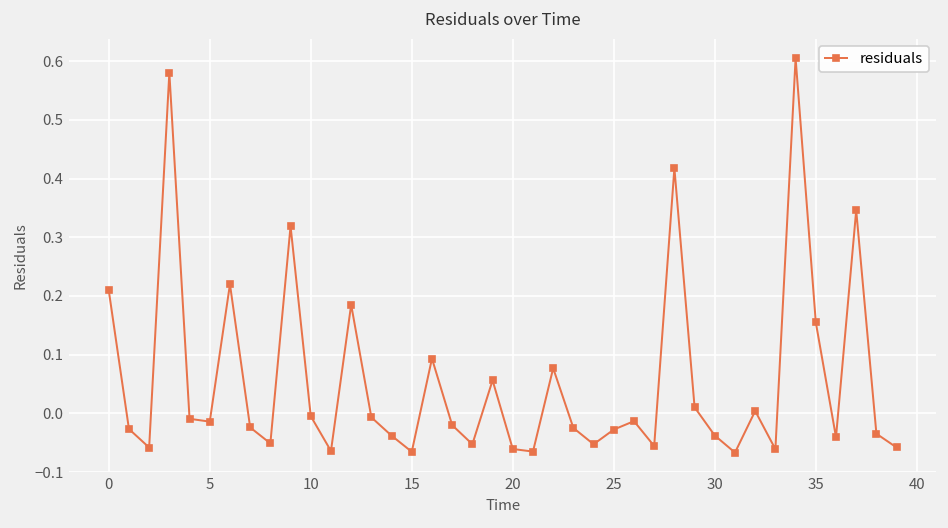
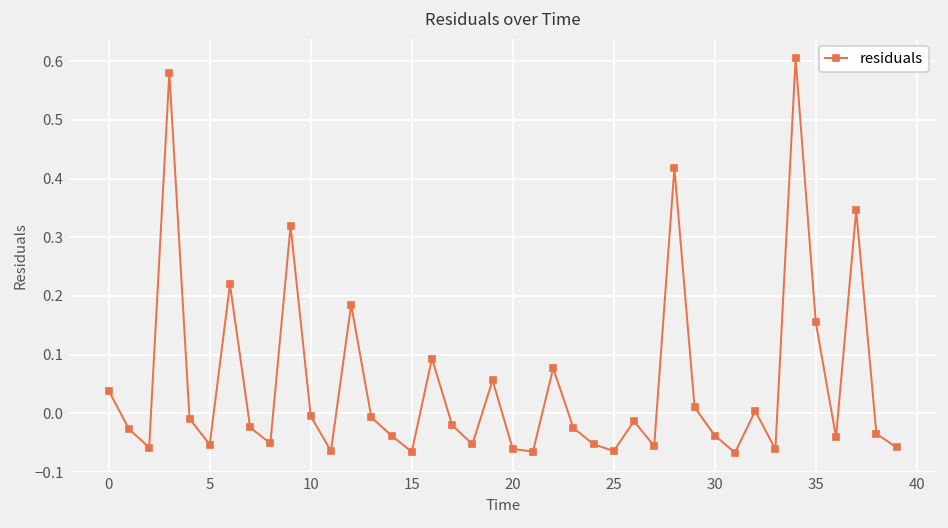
  {
-   "0": 0.21,
-   "5": -0.01,
+   "0": 0.04,
+   "5": -0.05,
    "10": 0.00,
    "15": -0.07,
    "20": -0.06,
-   "25": -0.03,
+   "25": -0.06,
    "30": -0.04,
    "35": 0.16
  }
